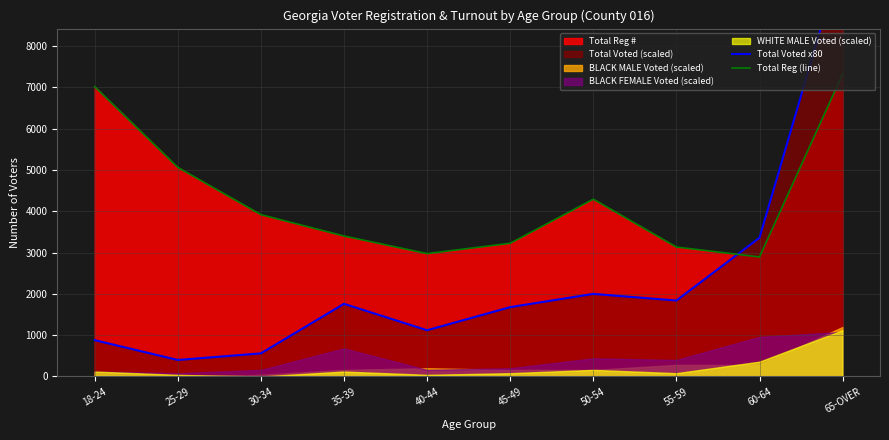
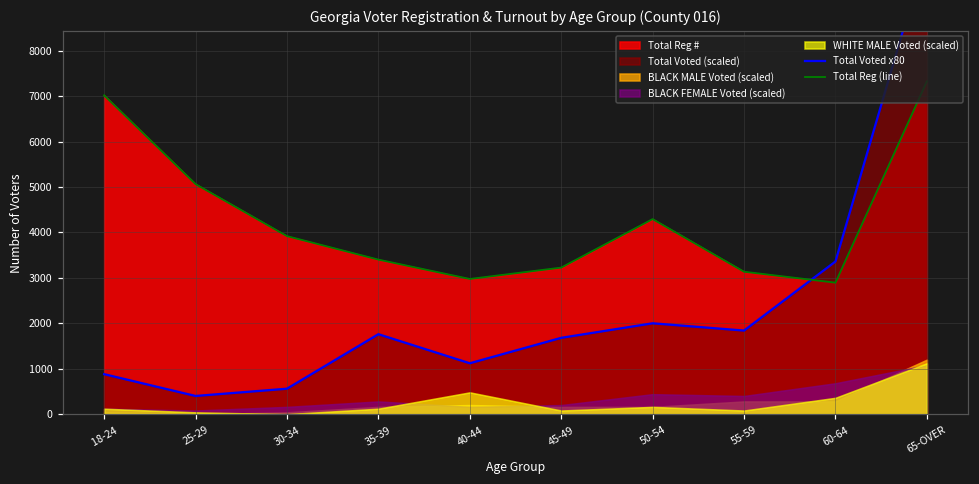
  {
    "Total Reg #": {
      "18-24": 7000,
      "25-29": 5100,
      "30-34": 3900,
      "35-39": 3400,
      "40-44": 3000,
      "45-49": 3200,
      "50-54": 4300,
      "55-59": 3100,
      "60-64": 2900
    },
    "Total Voted (scaled)": {
      "18-24": 900,
      "25-29": 400,
      "30-34": 600,
      "35-39": 1800,
      "40-44": 1100,
      "45-49": 1700,
      "50-54": 2000,
      "55-59": 1800,
      "60-64": 3400
    },
    "BLACK MALE Voted (scaled)": {
      "55-59": 300,
      "60-64": 300,
      "65-OVER": 1200
    },
    "BLACK FEMALE Voted (scaled)": {
      "30-34": 200,
-     "35-39": 700,
+     "35-39": 300,
      "50-54": 400,
      "55-59": 400,
-     "60-64": 1000
+     "60-64": 700
    },
    "WHITE MALE Voted (scaled)": {
-     "40-44": 0,
+     "40-44": 500,
      "45-49": 100,
      "55-59": 100,
      "60-64": 400
    }
  }
